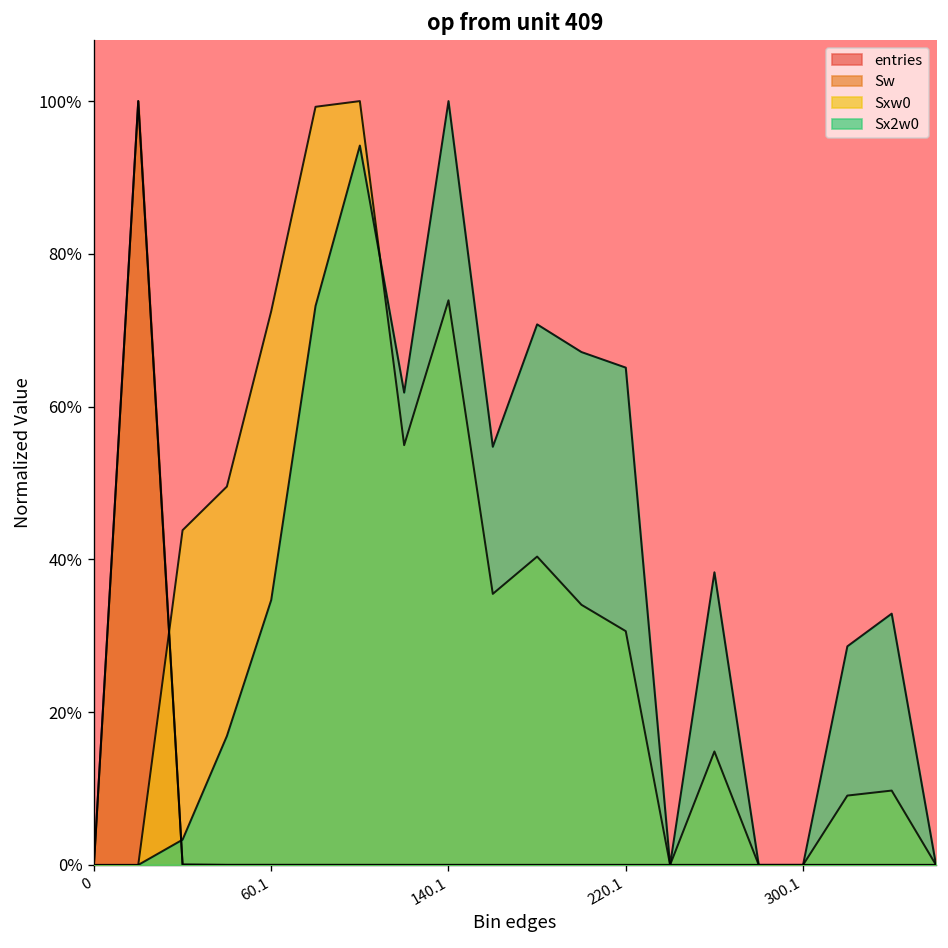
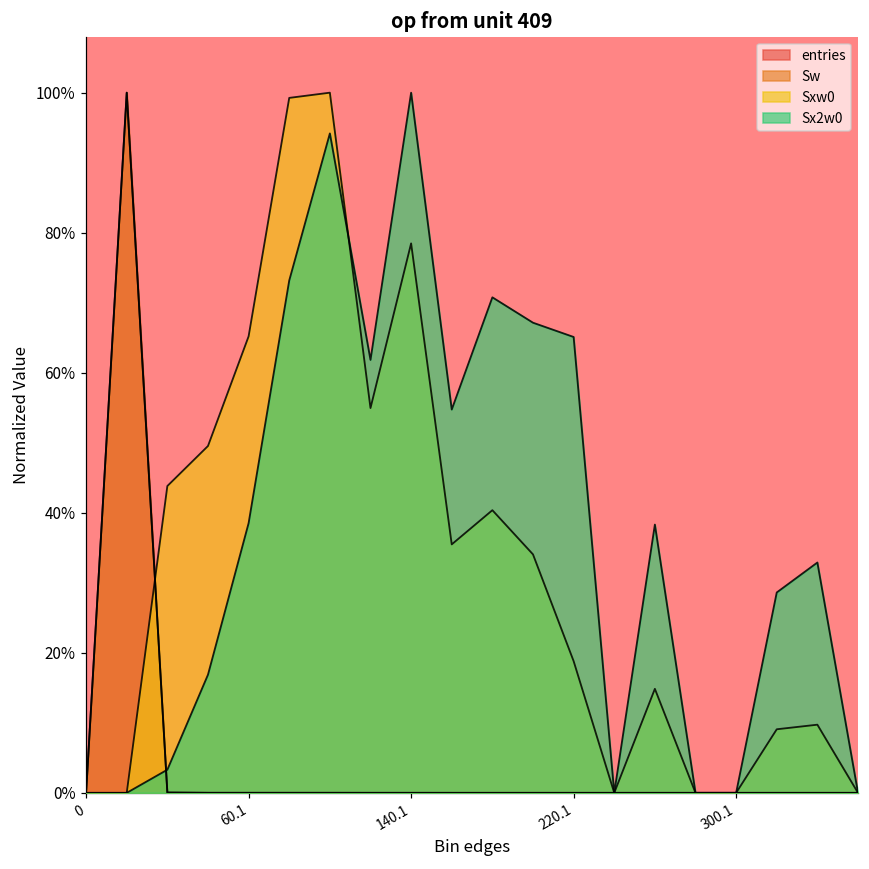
  {
    "Sw": {
      "60.1": "0%",
      "140.1": "0%",
      "220.1": "0%"
    },
    "Sxw0": {
-     "60.1": "72%",
-     "140.1": "74%",
-     "220.1": "31%"
+     "60.1": "65%",
+     "140.1": "78%",
+     "220.1": "19%"
    },
    "Sx2w0": {
-     "60.1": "35%",
+     "60.1": "39%",
      "140.1": "100%",
      "220.1": "65%"
    }
  }
